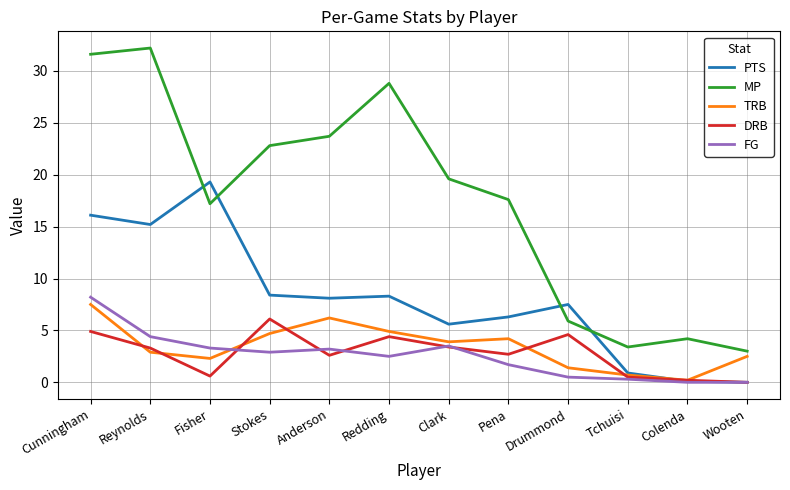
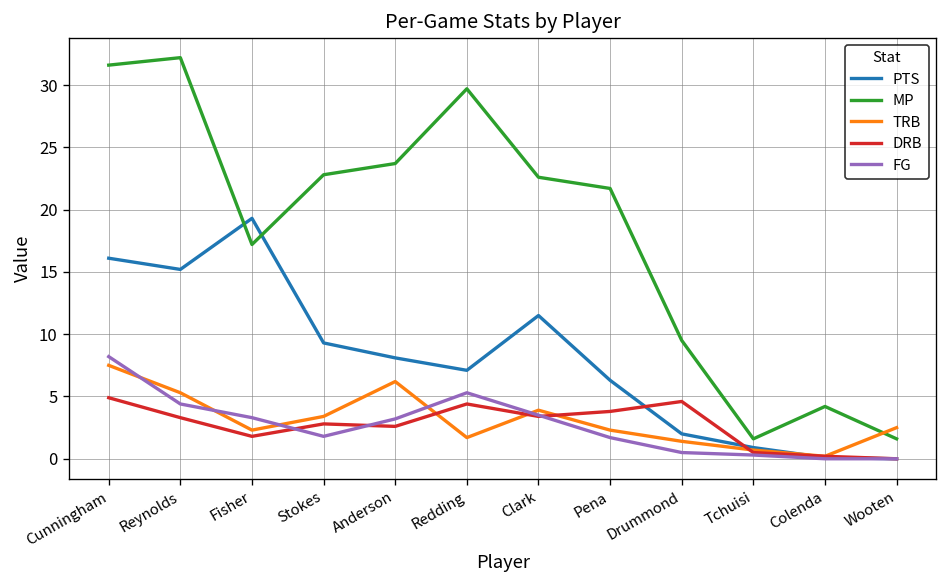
  {
    "PTS": {
      "Cunningham": 16.1,
      "Reynolds": 15.2,
      "Fisher": 19.3,
-     "Stokes": 8.4,
+     "Stokes": 9.3,
      "Anderson": 8.1,
-     "Redding": 8.3,
-     "Clark": 5.6,
+     "Redding": 7.1,
+     "Clark": 11.5,
      "Pena": 6.3,
-     "Drummond": 7.5
+     "Drummond": 2.0
    },
    "MP": {
      "Cunningham": 31.6,
      "Reynolds": 32.2,
      "Fisher": 17.2,
      "Stokes": 22.8,
      "Anderson": 23.7,
-     "Redding": 28.8,
-     "Clark": 19.6,
-     "Pena": 17.6,
-     "Drummond": 5.9,
-     "Tchuisi": 3.4,
+     "Redding": 29.7,
+     "Clark": 22.6,
+     "Pena": 21.7,
+     "Drummond": 9.5,
+     "Tchuisi": 1.6,
      "Colenda": 4.2,
-     "Wooten": 3.0
+     "Wooten": 1.6
    },
    "TRB": {
      "Cunningham": 7.5,
-     "Reynolds": 2.9,
+     "Reynolds": 5.3,
      "Fisher": 2.3,
-     "Stokes": 4.7,
+     "Stokes": 3.4,
      "Anderson": 6.2,
-     "Redding": 4.9,
+     "Redding": 1.7,
      "Clark": 3.9,
-     "Pena": 4.2,
+     "Pena": 2.3,
      "Drummond": 1.4,
      "Wooten": 2.5
    },
    "DRB": {
      "Cunningham": 4.9,
      "Reynolds": 3.3,
-     "Fisher": 0.6,
-     "Stokes": 6.1,
+     "Fisher": 1.8,
+     "Stokes": 2.8,
      "Anderson": 2.6,
      "Redding": 4.4,
-     "Pena": 2.7,
+     "Pena": 3.8,
      "Drummond": 4.6
    },
    "FG": {
      "Cunningham": 8.2,
      "Reynolds": 4.4,
      "Fisher": 3.3,
-     "Stokes": 2.9,
+     "Stokes": 1.8,
      "Anderson": 3.2,
-     "Redding": 2.5,
+     "Redding": 5.3,
      "Pena": 1.7,
      "Drummond": 0.5
    }
  }
